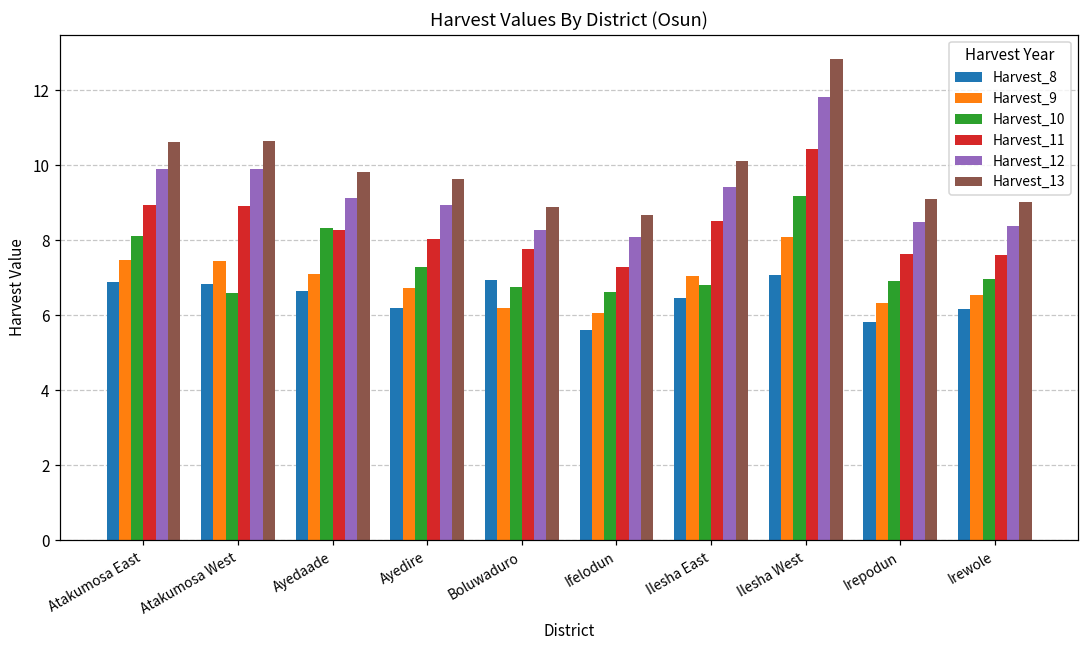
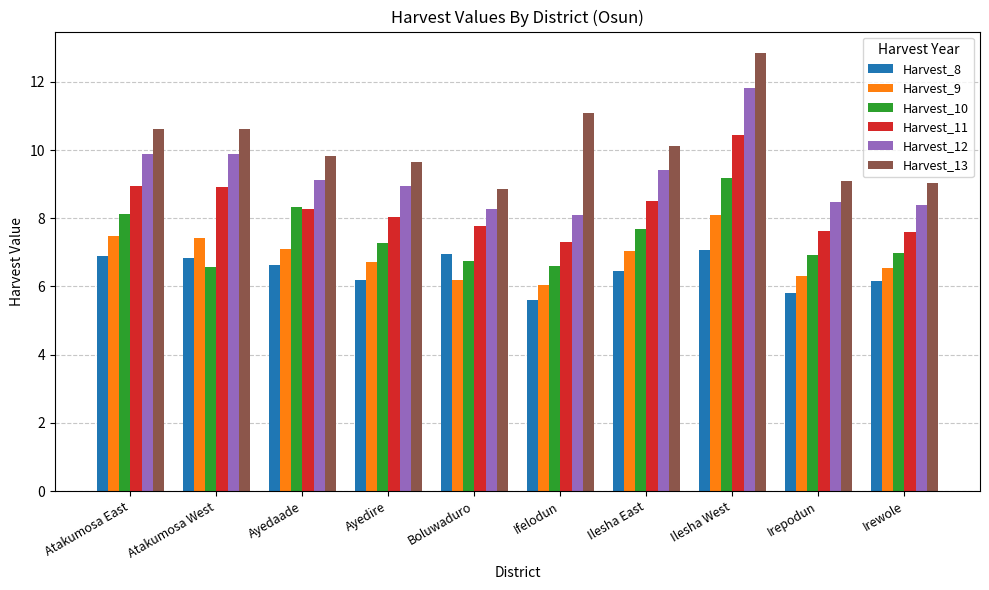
  {
    "Harvest_8": {
      "Atakumosa East": 6.9,
      "Atakumosa West": 6.8,
      "Ayedaade": 6.6,
      "Ayedire": 6.2,
      "Boluwaduro": 6.9,
      "Ifelodun": 5.6,
      "Ilesha East": 6.5,
      "Ilesha West": 7.1,
      "Irepodun": 5.8,
      "Irewole": 6.2
    },
    "Harvest_9": {
      "Atakumosa East": 7.5,
      "Atakumosa West": 7.4,
      "Ayedaade": 7.1,
      "Ayedire": 6.7,
      "Boluwaduro": 6.2,
      "Ifelodun": 6.1,
      "Ilesha East": 7.0,
      "Ilesha West": 8.1,
      "Irepodun": 6.3,
      "Irewole": 6.5
    },
    "Harvest_10": {
      "Atakumosa East": 8.1,
      "Atakumosa West": 6.6,
      "Ayedaade": 8.3,
      "Ayedire": 7.3,
      "Boluwaduro": 6.8,
      "Ifelodun": 6.6,
-     "Ilesha East": 6.8,
+     "Ilesha East": 7.7,
      "Ilesha West": 9.2,
      "Irepodun": 6.9,
      "Irewole": 7.0
    },
    "Harvest_11": {
      "Atakumosa East": 8.9,
      "Atakumosa West": 8.9,
      "Ayedaade": 8.3,
      "Ayedire": 8.0,
      "Boluwaduro": 7.8,
      "Ifelodun": 7.3,
      "Ilesha East": 8.5,
      "Ilesha West": 10.4,
      "Irepodun": 7.6,
      "Irewole": 7.6
    },
    "Harvest_12": {
      "Atakumosa East": 9.9,
      "Atakumosa West": 9.9,
      "Ayedaade": 9.1,
      "Ayedire": 8.9,
      "Boluwaduro": 8.3,
      "Ifelodun": 8.1,
      "Ilesha East": 9.4,
      "Ilesha West": 11.8,
      "Irepodun": 8.5,
      "Irewole": 8.4
    },
    "Harvest_13": {
      "Atakumosa East": 10.6,
      "Atakumosa West": 10.6,
      "Ayedaade": 9.8,
      "Ayedire": 9.6,
      "Boluwaduro": 8.9,
-     "Ifelodun": 8.7,
+     "Ifelodun": 11.1,
      "Ilesha East": 10.1,
      "Ilesha West": 12.8,
      "Irepodun": 9.1,
      "Irewole": 9.0
    }
  }
